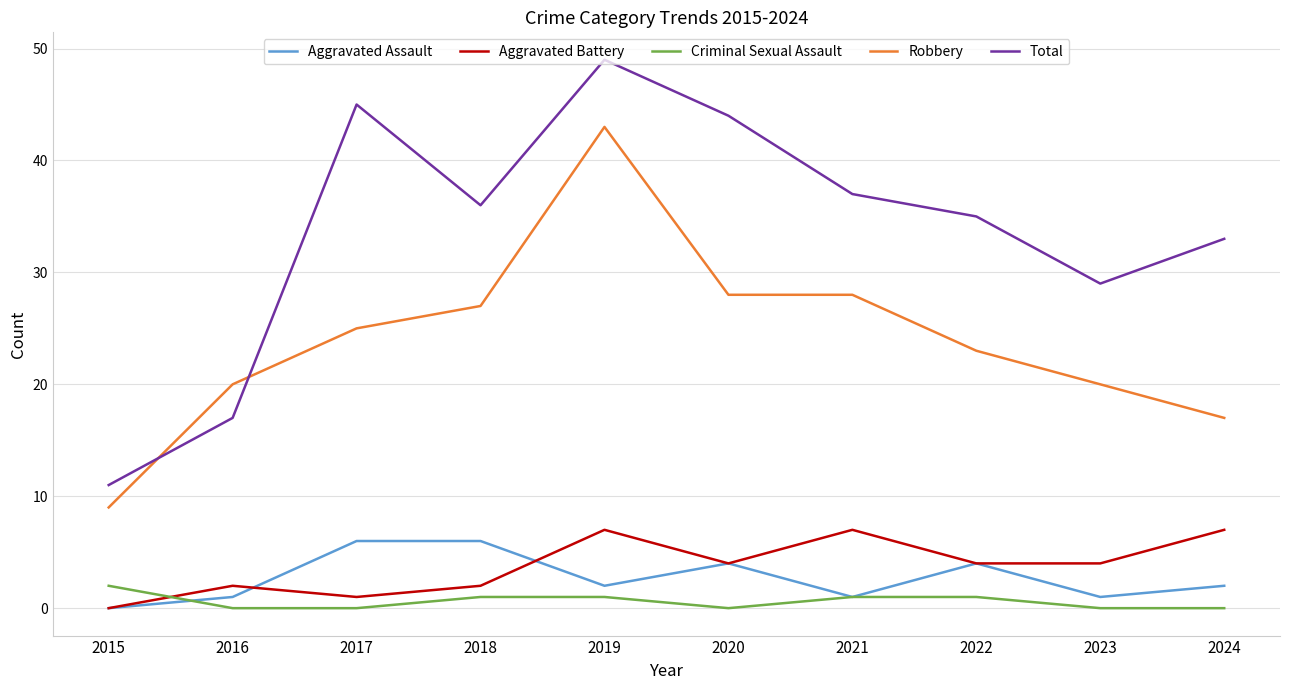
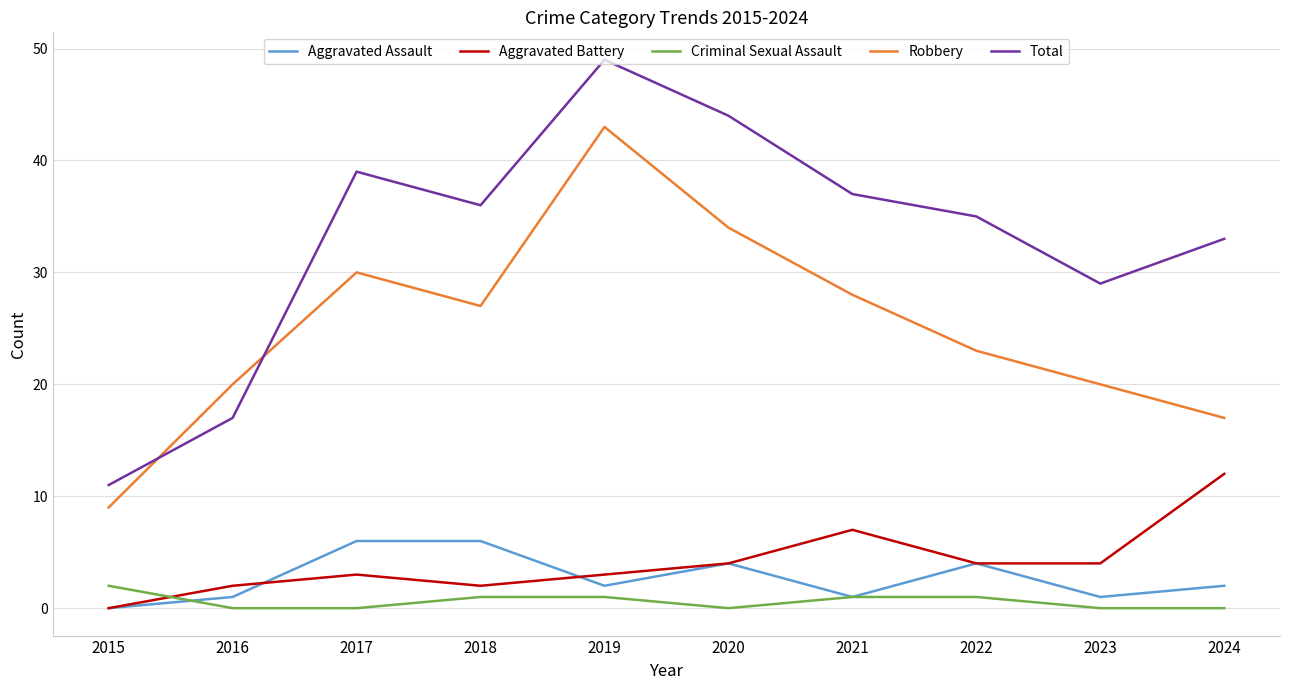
  {
    "Aggravated Assault": {
      "2016": 1,
      "2017": 6,
      "2018": 6,
      "2019": 2,
      "2023": 1,
      "2024": 2
    },
    "Aggravated Battery": {
      "2016": 2,
-     "2017": 1,
+     "2017": 3,
      "2018": 2,
-     "2019": 7,
+     "2019": 3,
      "2021": 7,
      "2023": 4,
-     "2024": 7
+     "2024": 12
    },
    "Criminal Sexual Assault": {
      "2015": 2,
      "2016": 0,
      "2017": 0,
      "2018": 1,
      "2019": 1,
      "2020": 0,
      "2022": 1,
      "2023": 0,
      "2024": 0
    },
    "Robbery": {
      "2015": 9,
      "2016": 20,
-     "2017": 25,
+     "2017": 30,
      "2018": 27,
      "2019": 43,
-     "2020": 28,
+     "2020": 34,
      "2021": 28,
      "2022": 23,
      "2023": 20,
      "2024": 17
    },
    "Total": {
      "2015": 11,
      "2016": 17,
-     "2017": 45,
+     "2017": 39,
      "2018": 36,
      "2020": 44,
      "2021": 37,
      "2022": 35,
      "2023": 29,
      "2024": 33
    }
  }
